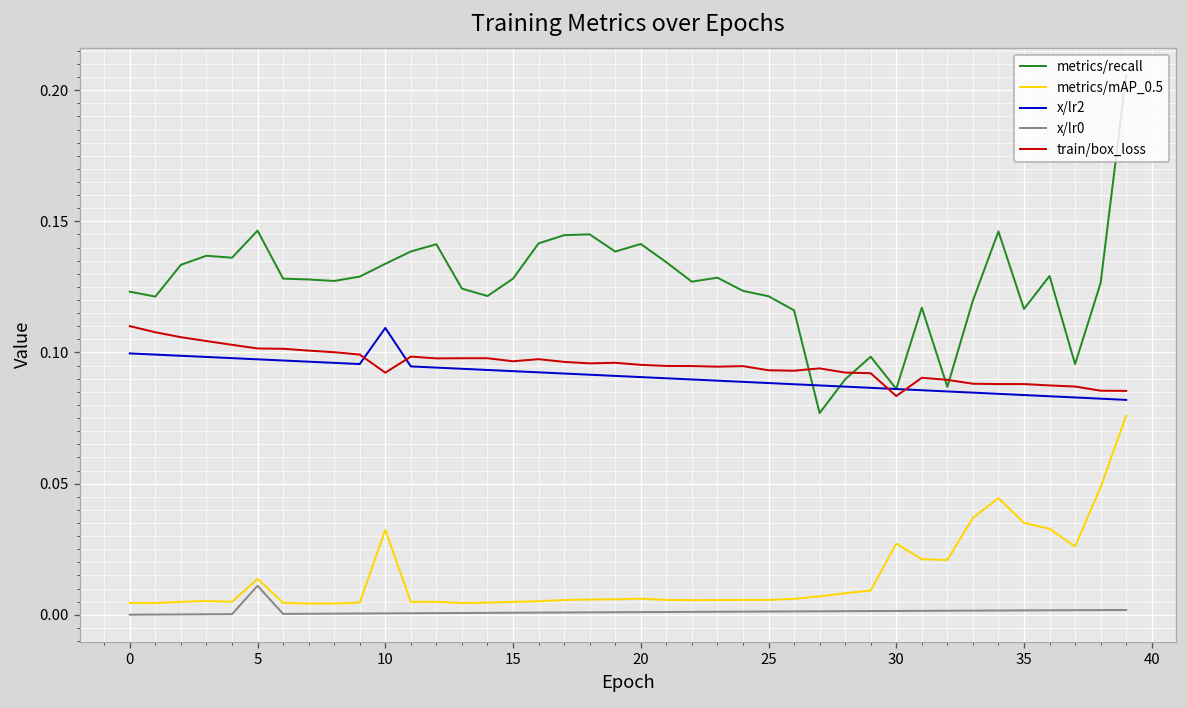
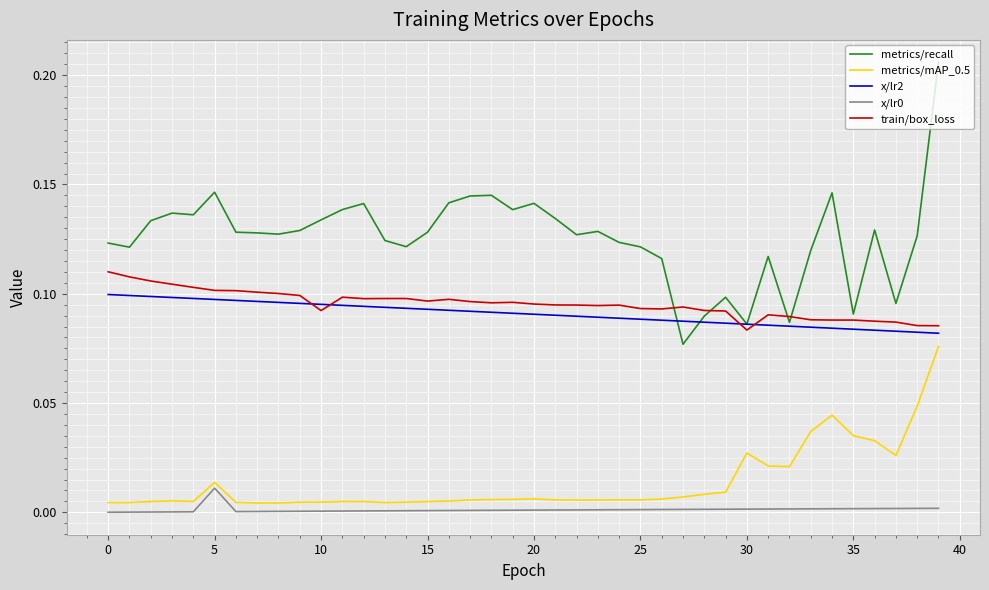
  {
    "metrics/recall": {
      "0": 0.123,
      "5": 0.146,
      "10": 0.134,
      "15": 0.128,
      "20": 0.141,
      "25": 0.121,
-     "35": 0.117
+     "35": 0.091
    },
    "metrics/mAP_0.5": {
      "0": 0.004,
      "5": 0.014,
-     "10": 0.032,
+     "10": 0.005,
      "15": 0.005,
      "20": 0.006,
      "25": 0.006,
      "30": 0.027,
      "35": 0.035
    },
    "x/lr2": {
      "0": 0.100,
      "5": 0.097,
-     "10": 0.109,
+     "10": 0.095,
      "15": 0.093,
      "20": 0.091,
      "25": 0.088,
      "35": 0.084
    },
    "x/lr0": {
      "0": 0.000,
      "5": 0.011,
      "10": 0.001,
      "15": 0.001,
      "20": 0.001,
      "25": 0.001,
      "30": 0.001,
      "35": 0.002
    },
    "train/box_loss": {
      "0": 0.110,
      "5": 0.102,
      "10": 0.092,
      "15": 0.097,
      "20": 0.095,
      "25": 0.093,
      "30": 0.083,
      "35": 0.088
    }
  }
